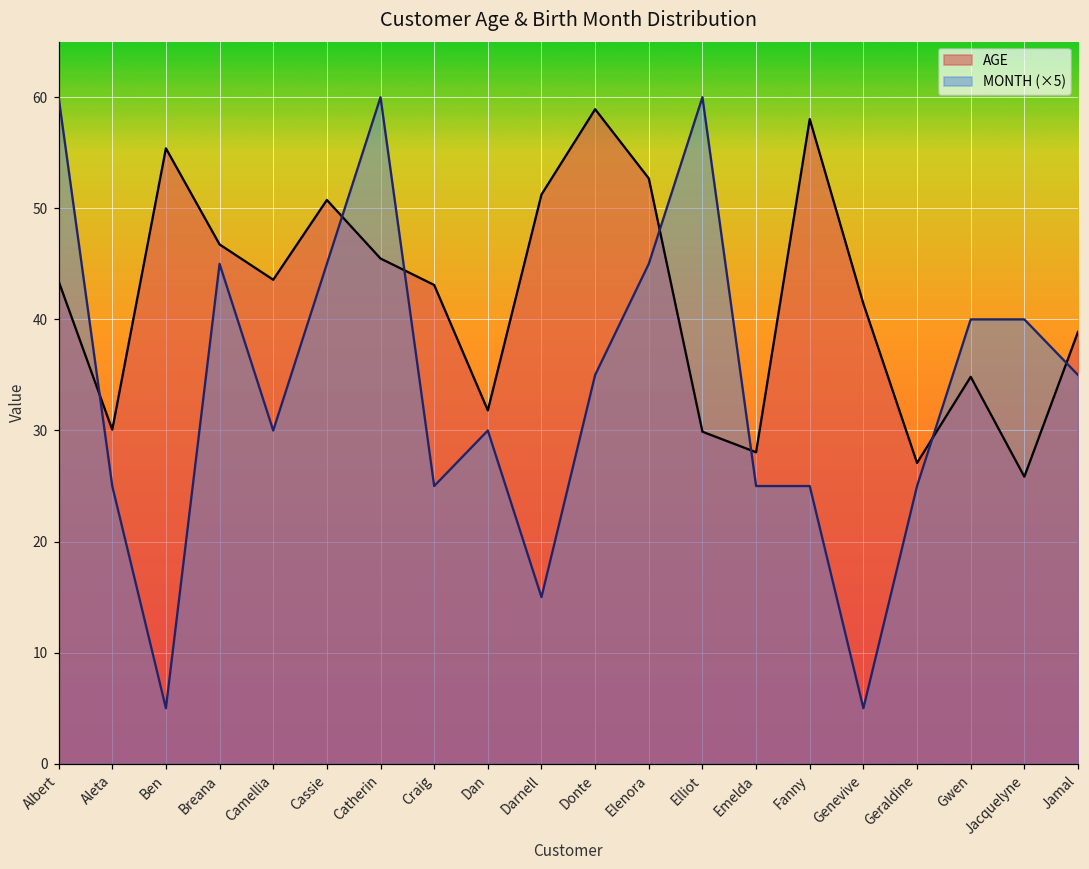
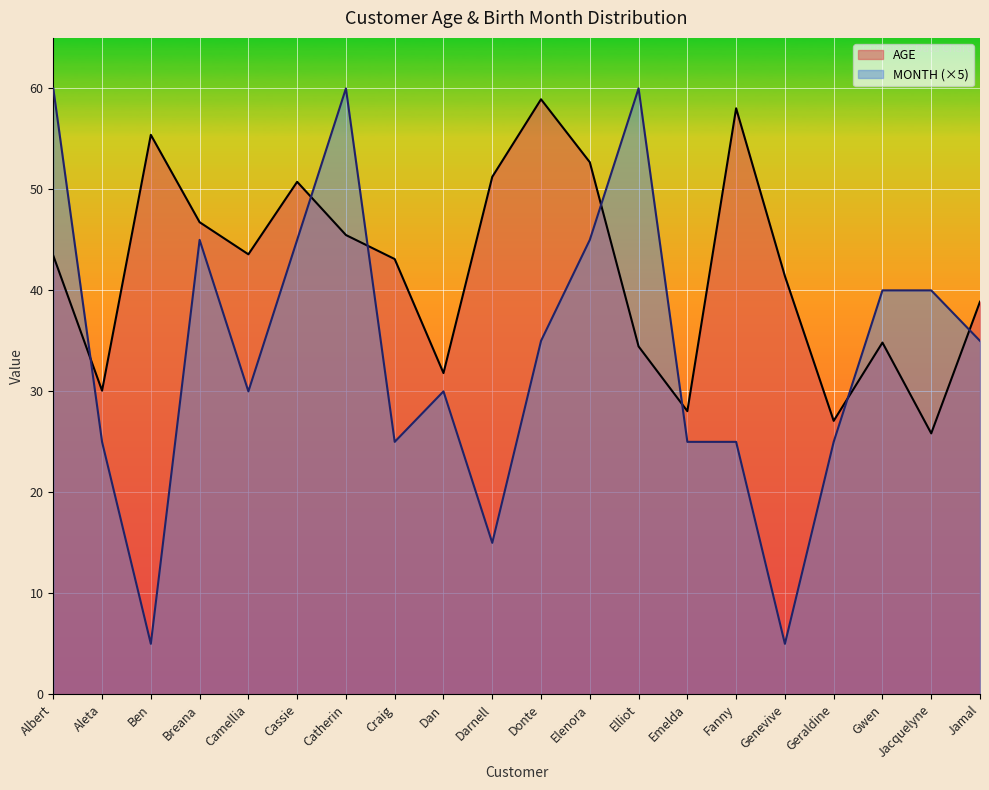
  {
    "AGE": {
      "Albert": 43.4,
      "Aleta": 30.1,
      "Ben": 55.4,
      "Breana": 46.8,
      "Camellia": 43.6,
      "Cassie": 50.8,
      "Catherin": 45.5,
      "Craig": 43.1,
      "Dan": 31.8,
      "Darnell": 51.2,
      "Donte": 58.9,
      "Elenora": 52.7,
-     "Elliot": 29.9,
+     "Elliot": 34.5,
      "Emelda": 28.0,
      "Fanny": 58.0,
      "Genevive": 41.4,
      "Geraldine": 27.1,
      "Gwen": 34.8,
      "Jacquelyne": 25.8,
      "Jamal": 38.9
    },
    "MONTH (×5)": {
      "Albert": 60.0,
      "Aleta": 25.0,
      "Ben": 5.0,
      "Breana": 45.0,
      "Camellia": 30.0,
      "Cassie": 45.0,
      "Catherin": 60.0,
      "Craig": 25.0,
      "Dan": 30.0,
      "Darnell": 15.0,
      "Donte": 35.0,
      "Elenora": 45.0,
      "Elliot": 60.0,
      "Emelda": 25.0,
      "Fanny": 25.0,
      "Genevive": 5.0,
      "Geraldine": 25.0,
      "Gwen": 40.0,
      "Jacquelyne": 40.0,
      "Jamal": 35.0
    }
  }
